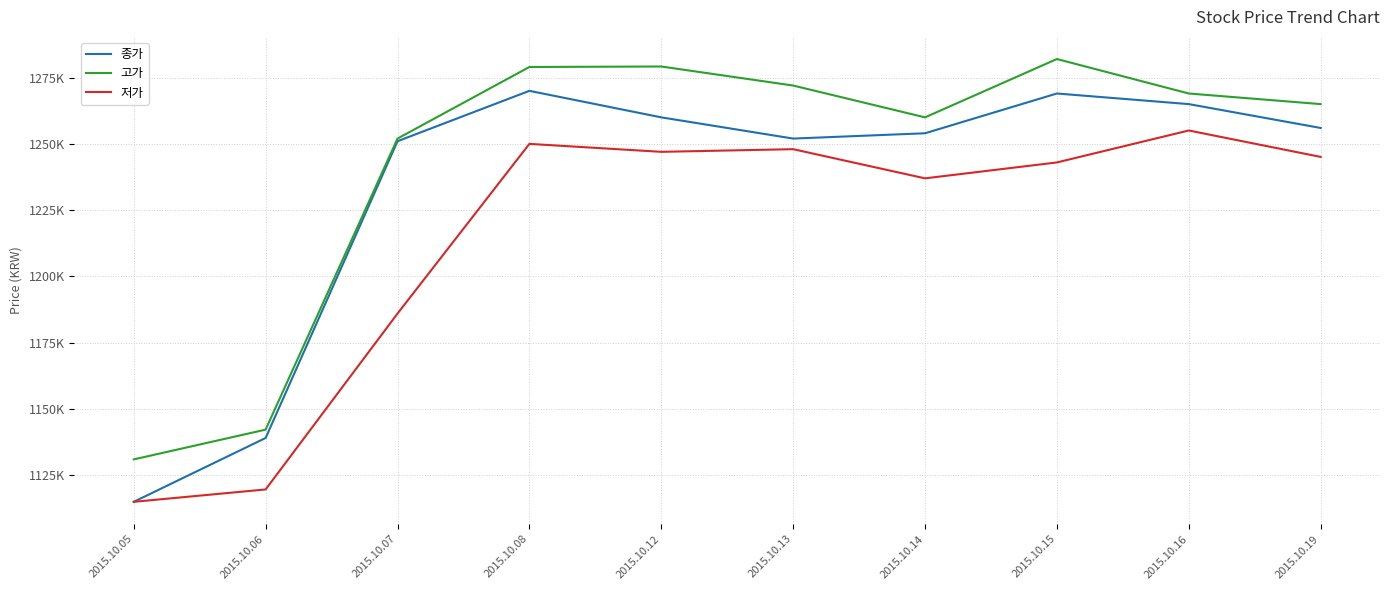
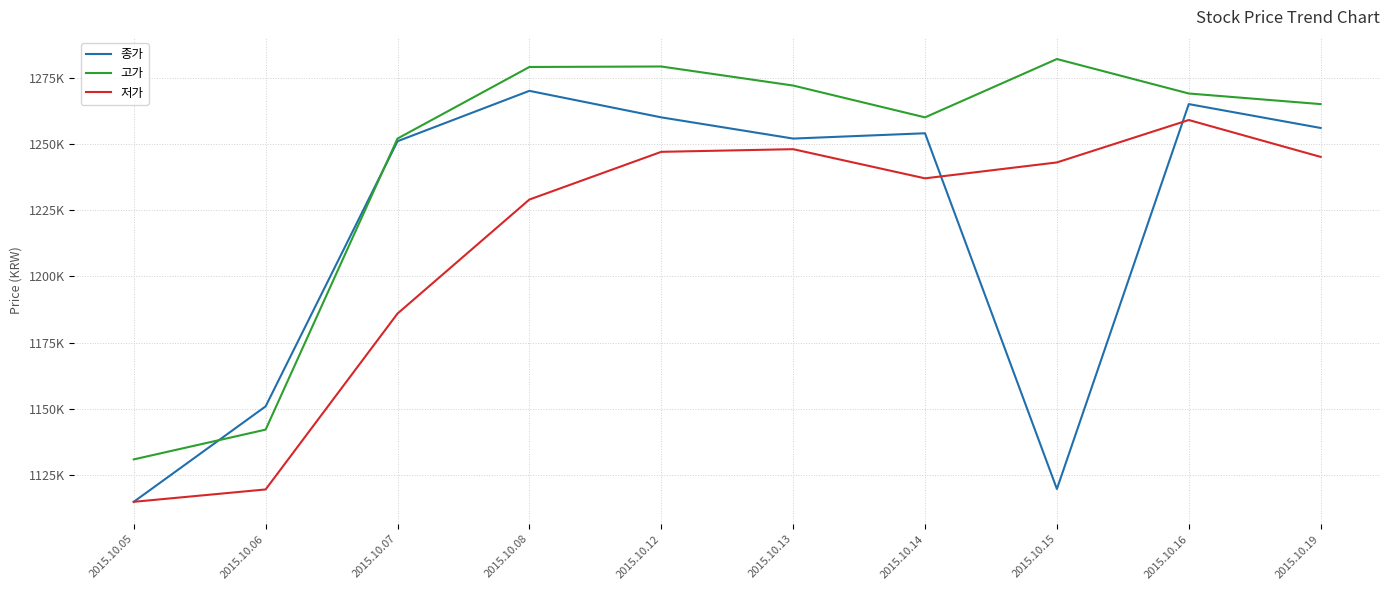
  {
    "종가": {
-     "2015.10.06": 1139000,
+     "2015.10.06": 1151000,
      "2015.10.07": 1251000,
      "2015.10.08": 1270000,
      "2015.10.12": 1260000,
      "2015.10.13": 1252000,
      "2015.10.14": 1254000,
-     "2015.10.15": 1269000,
+     "2015.10.15": 1120000,
      "2015.10.16": 1265000,
      "2015.10.19": 1256000
    },
    "고가": {
      "2015.10.05": 1131000,
      "2015.10.06": 1142000,
      "2015.10.07": 1252000,
      "2015.10.08": 1279000,
      "2015.10.12": 1279000,
      "2015.10.13": 1272000,
      "2015.10.14": 1260000,
      "2015.10.15": 1282000,
      "2015.10.16": 1269000,
      "2015.10.19": 1265000
    },
    "저가": {
      "2015.10.06": 1120000,
      "2015.10.07": 1186000,
-     "2015.10.08": 1250000,
+     "2015.10.08": 1229000,
      "2015.10.12": 1247000,
      "2015.10.13": 1248000,
      "2015.10.14": 1237000,
      "2015.10.15": 1243000,
-     "2015.10.16": 1255000,
+     "2015.10.16": 1259000,
      "2015.10.19": 1245000
    }
  }
